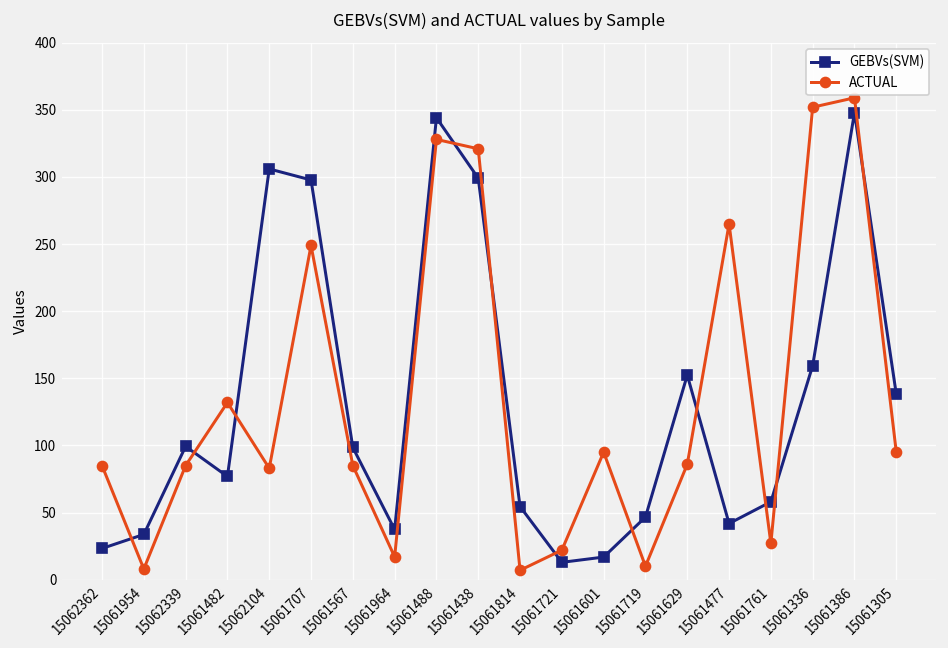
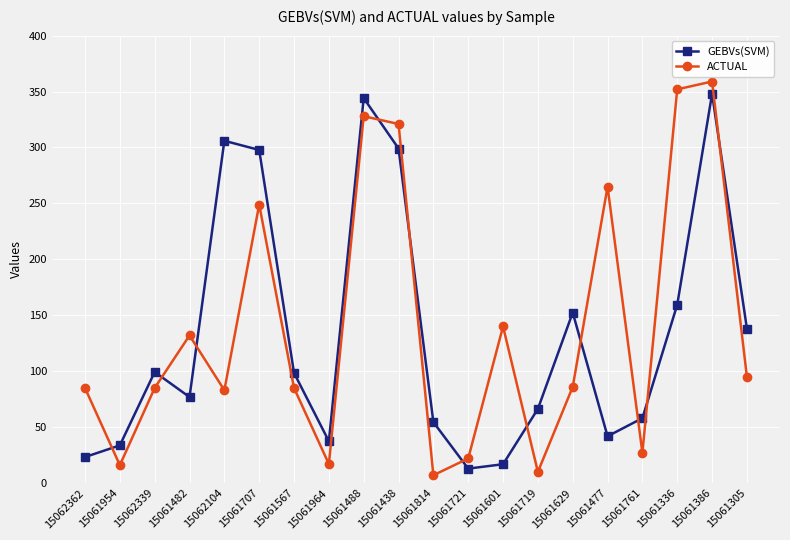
  {
    "GEBVs(SVM)": {
      "15062362": 23,
      "15061954": 34,
      "15062339": 99,
      "15061482": 77,
      "15062104": 306,
      "15061707": 298,
      "15061567": 98,
      "15061964": 37,
      "15061488": 344,
      "15061438": 299,
      "15061814": 54,
      "15061721": 13,
      "15061601": 17,
-     "15061719": 47,
+     "15061719": 66,
      "15061629": 152,
      "15061477": 42,
      "15061761": 58,
      "15061336": 159,
      "15061386": 348,
      "15061305": 138
    },
    "ACTUAL": {
      "15062362": 85,
-     "15061954": 8,
+     "15061954": 16,
      "15062339": 85,
      "15061482": 132,
      "15062104": 83,
      "15061707": 249,
      "15061567": 85,
      "15061964": 17,
      "15061488": 328,
      "15061438": 321,
      "15061814": 7,
      "15061721": 22,
-     "15061601": 95,
+     "15061601": 140,
      "15061719": 10,
      "15061629": 86,
      "15061477": 265,
      "15061761": 27,
      "15061336": 352,
      "15061386": 359,
      "15061305": 95
    }
  }
